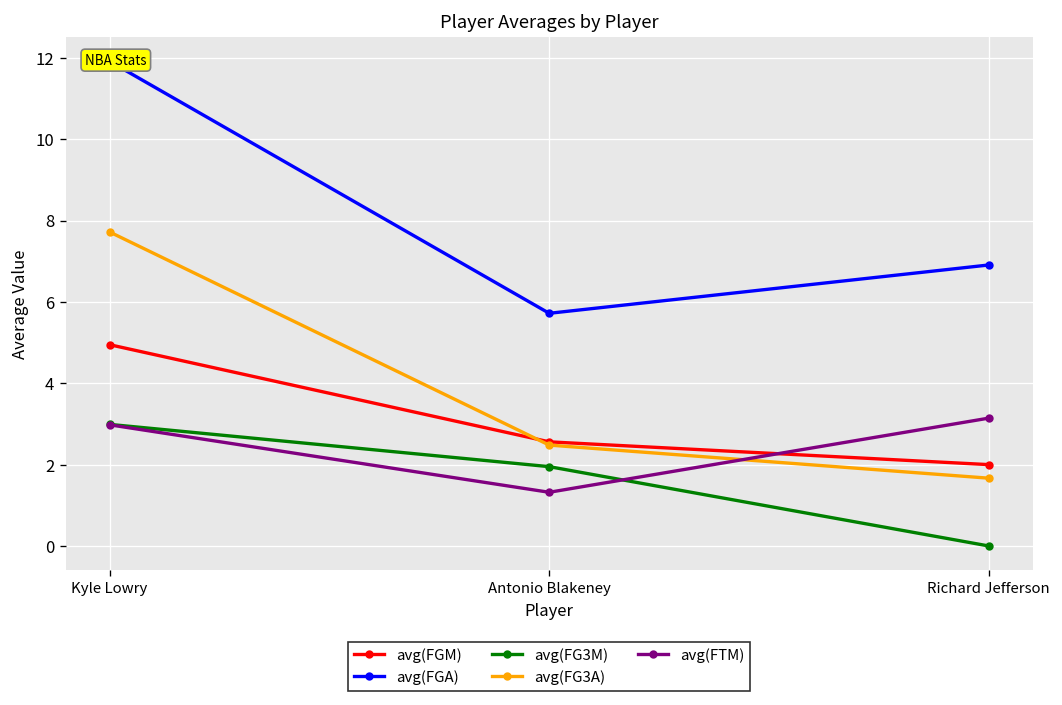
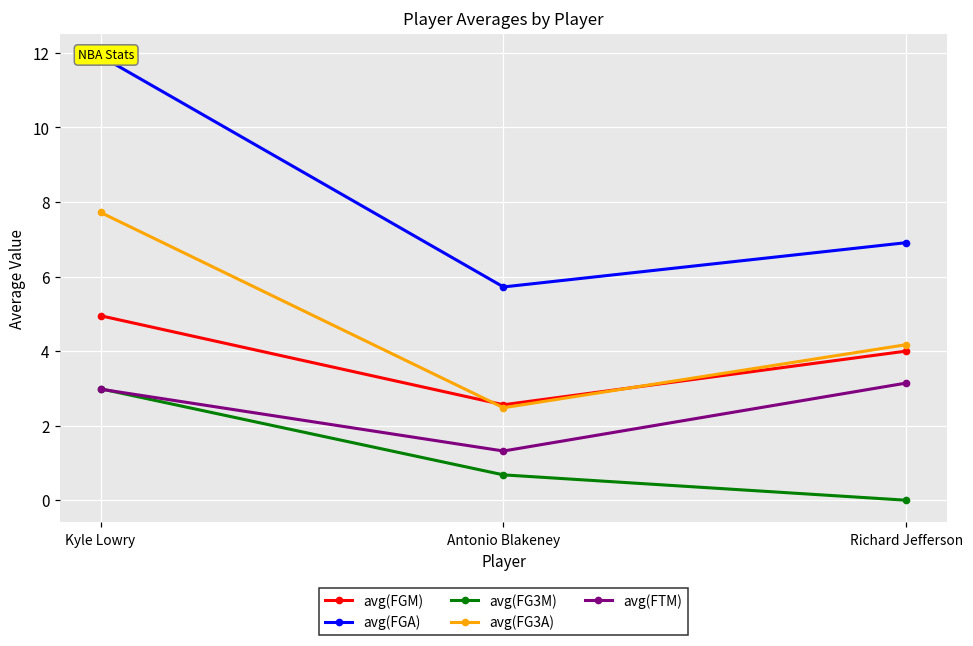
  {
    "avg(FGM)": {
      "Kyle Lowry": 5,
      "Antonio Blakeney": 2.6,
-     "Richard Jefferson": 2
+     "Richard Jefferson": 4
    },
    "avg(FGA)": {
      "Antonio Blakeney": 5.7,
      "Richard Jefferson": 6.9
    },
    "avg(FG3M)": {
-     "Antonio Blakeney": 2.0,
+     "Antonio Blakeney": 0.7,
      "Richard Jefferson": 0.0
    },
    "avg(FG3A)": {
      "Kyle Lowry": 7.7,
      "Antonio Blakeney": 2.5,
-     "Richard Jefferson": 1.7
+     "Richard Jefferson": 4.2
    },
    "avg(FTM)": {
      "Antonio Blakeney": 1.3,
      "Richard Jefferson": 3.1
    }
  }
